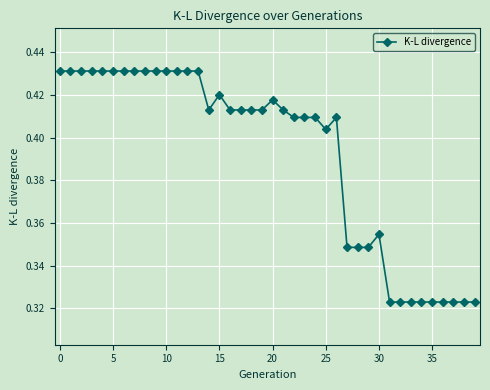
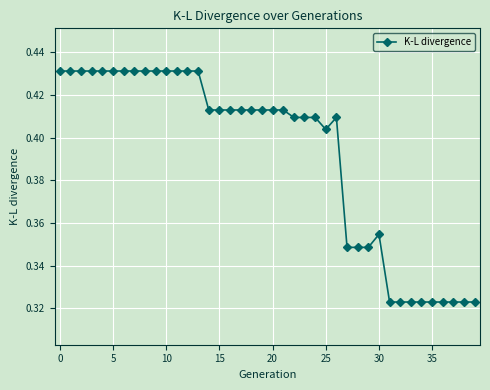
  {
    "0": 0.431,
    "5": 0.431,
    "10": 0.431,
-   "15": 0.420,
-   "20": 0.418,
+   "15": 0.413,
+   "20": 0.413,
    "25": 0.404,
    "30": 0.355,
    "35": 0.323
  }
